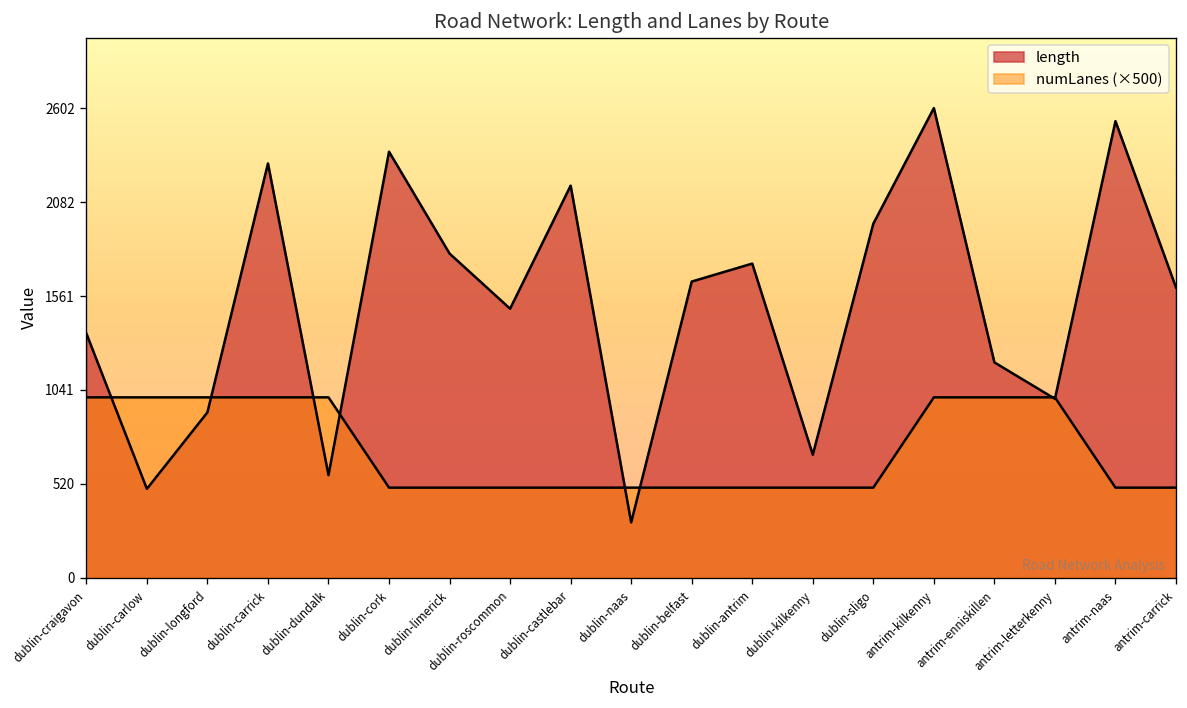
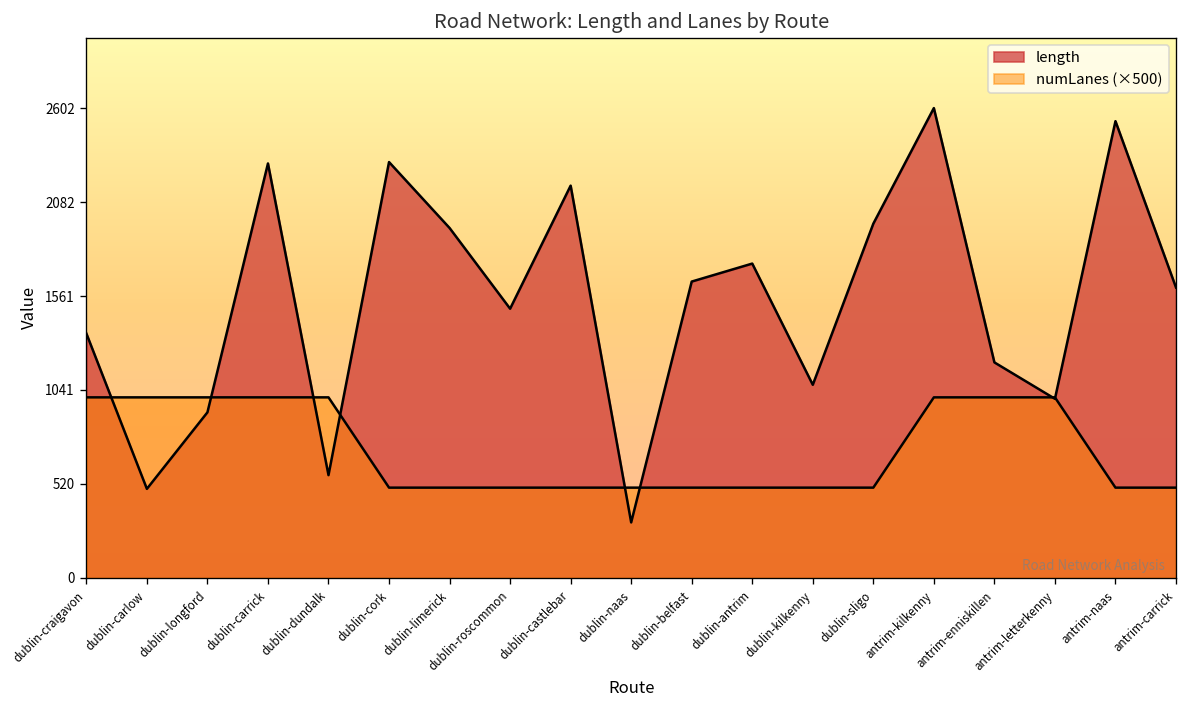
  {
    "length": {
      "dublin-craigavon": 1350,
      "dublin-carlow": 490,
      "dublin-longford": 920,
      "dublin-carrick": 2300,
      "dublin-dundalk": 570,
-     "dublin-cork": 2360,
-     "dublin-limerick": 1800,
+     "dublin-cork": 2300,
+     "dublin-limerick": 1940,
      "dublin-roscommon": 1490,
      "dublin-castlebar": 2170,
      "dublin-naas": 310,
      "dublin-belfast": 1640,
      "dublin-antrim": 1740,
-     "dublin-kilkenny": 680,
+     "dublin-kilkenny": 1070,
      "dublin-sligo": 1960,
      "antrim-kilkenny": 2600,
      "antrim-enniskillen": 1190,
      "antrim-naas": 2530,
      "antrim-carrick": 1610
    },
    "numLanes (×500)": {
      "dublin-craigavon": 1000,
      "dublin-carlow": 1000,
      "dublin-longford": 1000,
      "dublin-carrick": 1000,
      "dublin-dundalk": 1000,
      "dublin-cork": 500,
      "dublin-limerick": 500,
      "dublin-roscommon": 500,
      "dublin-castlebar": 500,
      "dublin-naas": 500,
      "dublin-belfast": 500,
      "dublin-antrim": 500,
      "dublin-kilkenny": 500,
      "dublin-sligo": 500,
      "antrim-kilkenny": 1000,
      "antrim-enniskillen": 1000,
      "antrim-naas": 500,
      "antrim-carrick": 500
    }
  }
